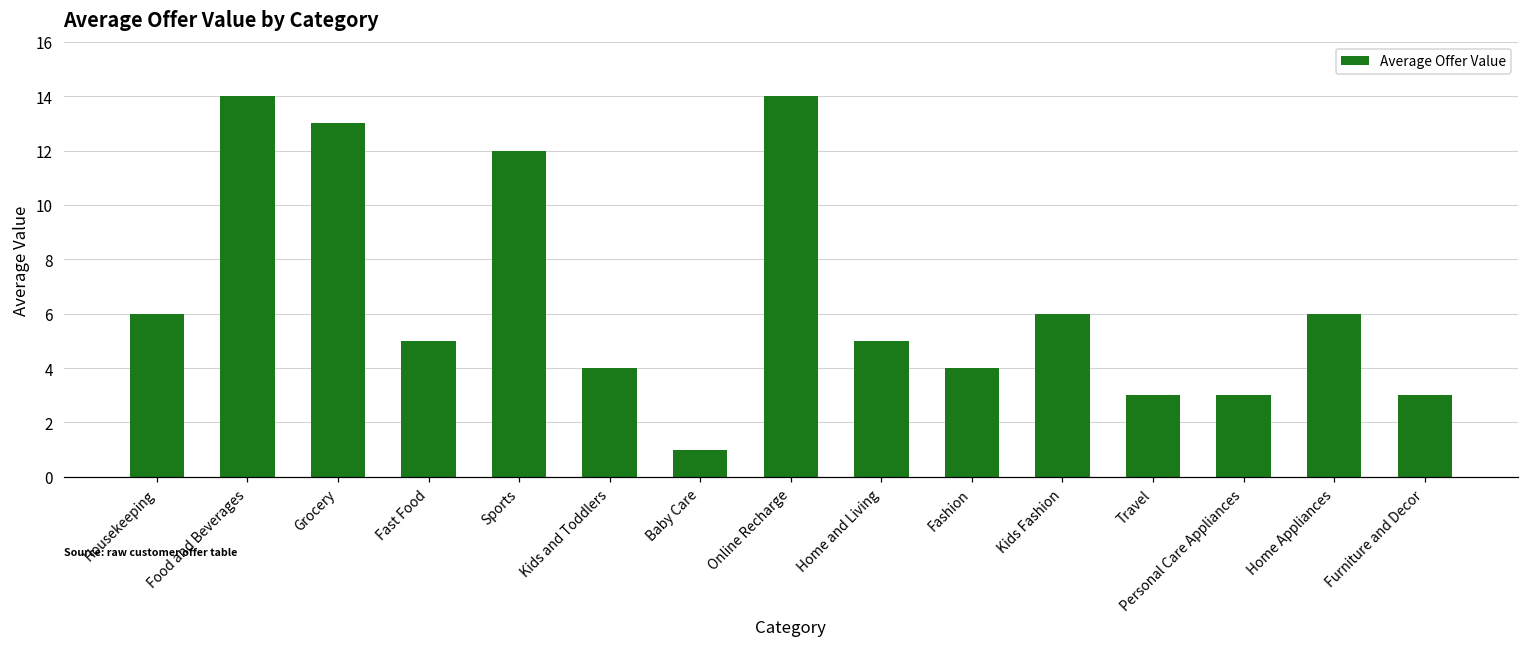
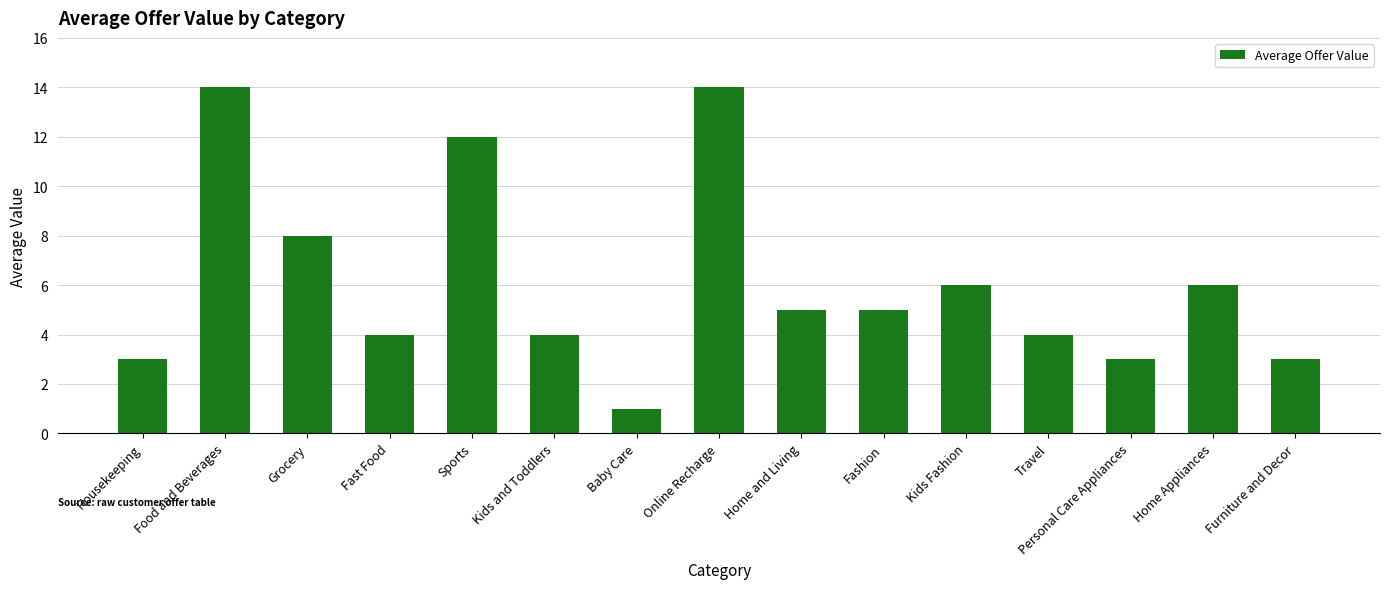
  {
-   "Housekeeping": 6,
+   "Housekeeping": 3,
    "Food and Beverages": 14,
-   "Grocery": 13,
-   "Fast Food": 5,
+   "Grocery": 8,
+   "Fast Food": 4,
    "Sports": 12,
    "Kids and Toddlers": 4,
    "Baby Care": 1,
    "Online Recharge": 14,
    "Home and Living": 5,
-   "Fashion": 4,
+   "Fashion": 5,
    "Kids Fashion": 6,
-   "Travel": 3,
+   "Travel": 4,
    "Personal Care Appliances": 3,
    "Home Appliances": 6,
    "Furniture and Decor": 3
  }
